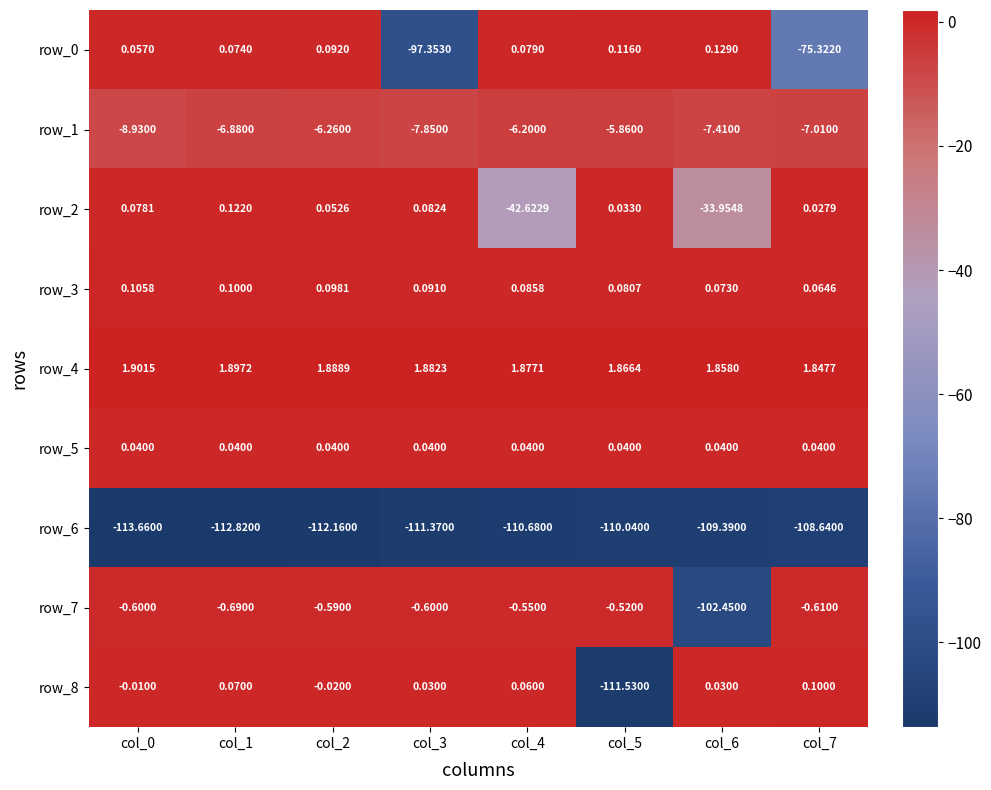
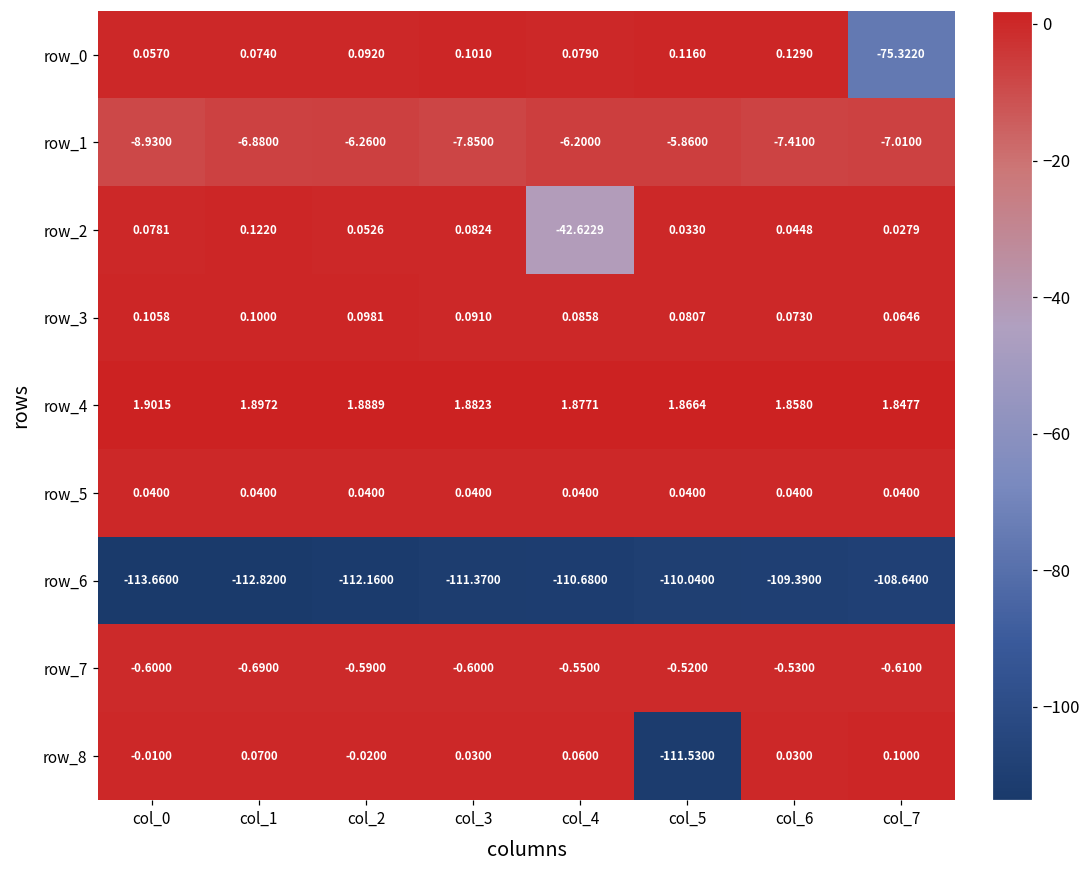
  {
    "row_0": {
      "col_0": 0.0570,
      "col_1": 0.0740,
      "col_2": 0.0920,
-     "col_3": -97.3530,
+     "col_3": 0.1010,
      "col_4": 0.0790,
      "col_5": 0.1160,
      "col_6": 0.1290,
      "col_7": -75.3220
    },
    "row_1": {
      "col_0": -8.9300,
      "col_1": -6.8800,
      "col_2": -6.2600,
      "col_3": -7.8500,
      "col_4": -6.2000,
      "col_5": -5.8600,
      "col_6": -7.4100,
      "col_7": -7.0100
    },
    "row_2": {
      "col_0": 0.0781,
      "col_1": 0.1220,
      "col_2": 0.0526,
      "col_3": 0.0824,
      "col_4": -42.6229,
      "col_5": 0.0330,
-     "col_6": -33.9548,
+     "col_6": 0.0448,
      "col_7": 0.0279
    },
    "row_3": {
      "col_0": 0.1058,
      "col_1": 0.1000,
      "col_2": 0.0981,
      "col_3": 0.0910,
      "col_4": 0.0858,
      "col_5": 0.0807,
      "col_6": 0.0730,
      "col_7": 0.0646
    },
    "row_4": {
      "col_0": 1.9015,
      "col_1": 1.8972,
      "col_2": 1.8889,
      "col_3": 1.8823,
      "col_4": 1.8771,
      "col_5": 1.8664,
      "col_6": 1.8580,
      "col_7": 1.8477
    },
    "row_5": {
      "col_0": 0.0400,
      "col_1": 0.0400,
      "col_2": 0.0400,
      "col_3": 0.0400,
      "col_4": 0.0400,
      "col_5": 0.0400,
      "col_6": 0.0400,
      "col_7": 0.0400
    },
    "row_6": {
      "col_0": -113.6600,
      "col_1": -112.8200,
      "col_2": -112.1600,
      "col_3": -111.3700,
      "col_4": -110.6800,
      "col_5": -110.0400,
      "col_6": -109.3900,
      "col_7": -108.6400
    },
    "row_7": {
      "col_0": -0.6000,
      "col_1": -0.6900,
      "col_2": -0.5900,
      "col_3": -0.6000,
      "col_4": -0.5500,
      "col_5": -0.5200,
-     "col_6": -102.4500,
+     "col_6": -0.5300,
      "col_7": -0.6100
    },
    "row_8": {
      "col_0": -0.0100,
      "col_1": 0.0700,
      "col_2": -0.0200,
      "col_3": 0.0300,
      "col_4": 0.0600,
      "col_5": -111.5300,
      "col_6": 0.0300,
      "col_7": 0.1000
    }
  }
